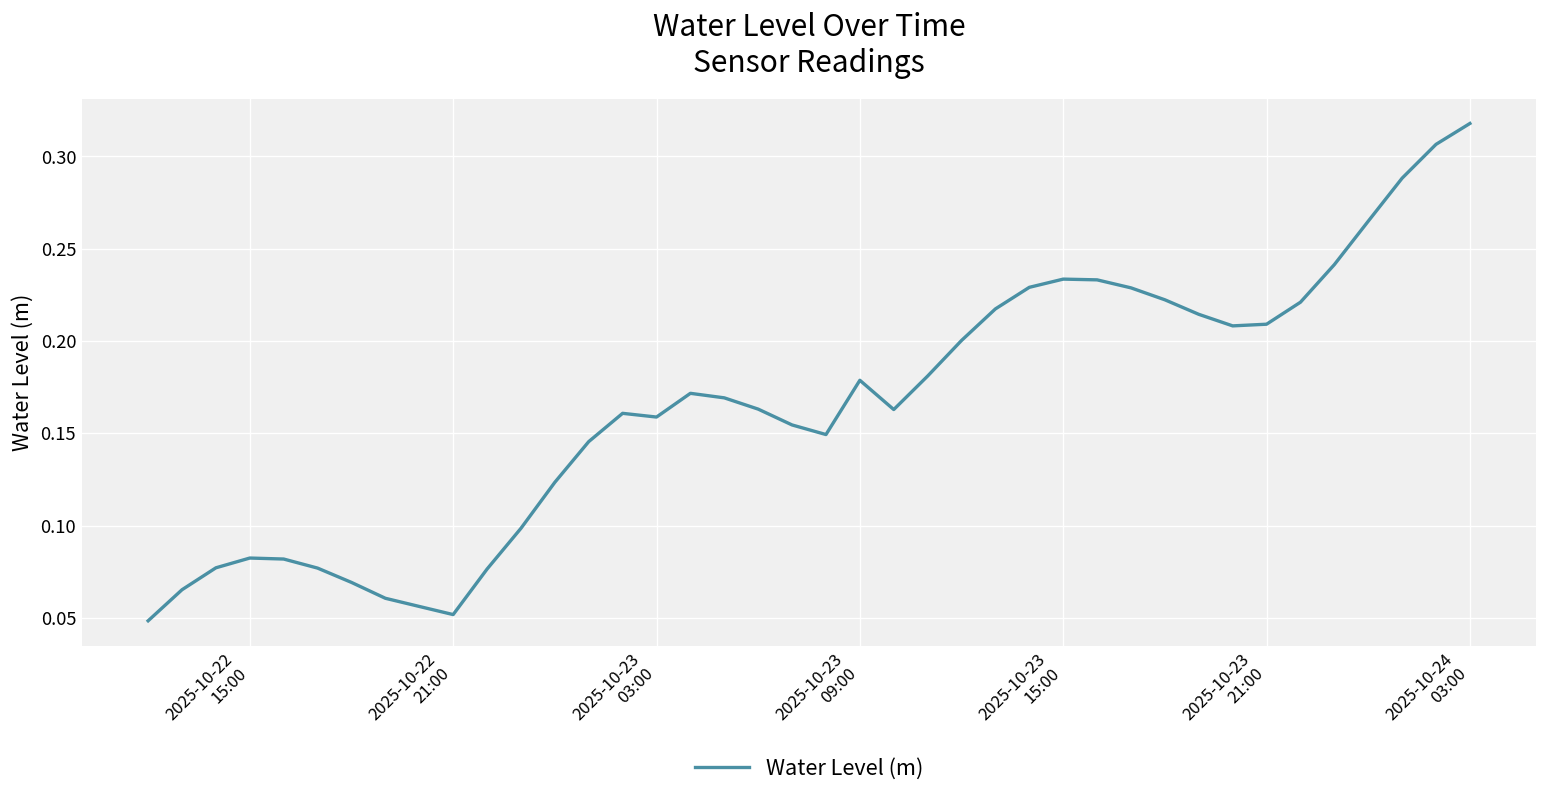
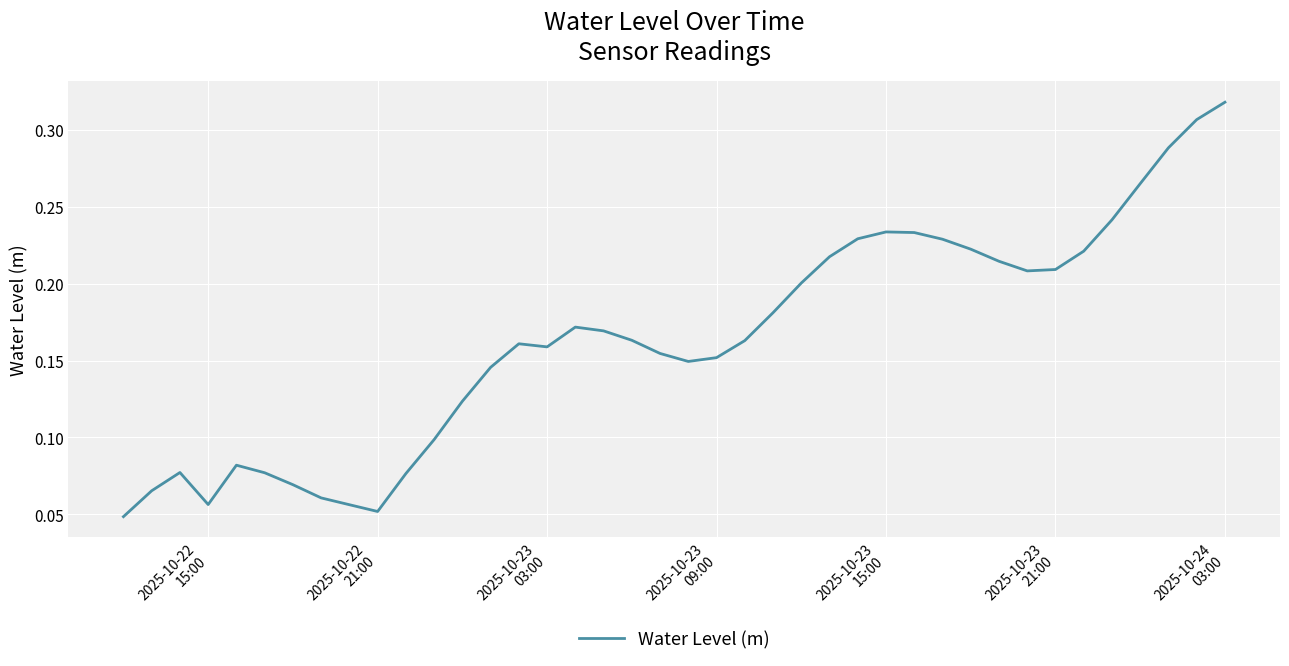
  {
-   "2025-10-22 15:00": 0.082,
+   "2025-10-22 15:00": 0.056,
    "2025-10-22 21:00": 0.052,
    "2025-10-23 03:00": 0.159,
-   "2025-10-23 09:00": 0.179,
+   "2025-10-23 09:00": 0.152,
    "2025-10-23 15:00": 0.234,
    "2025-10-23 21:00": 0.209,
    "2025-10-24 03:00": 0.318
  }
